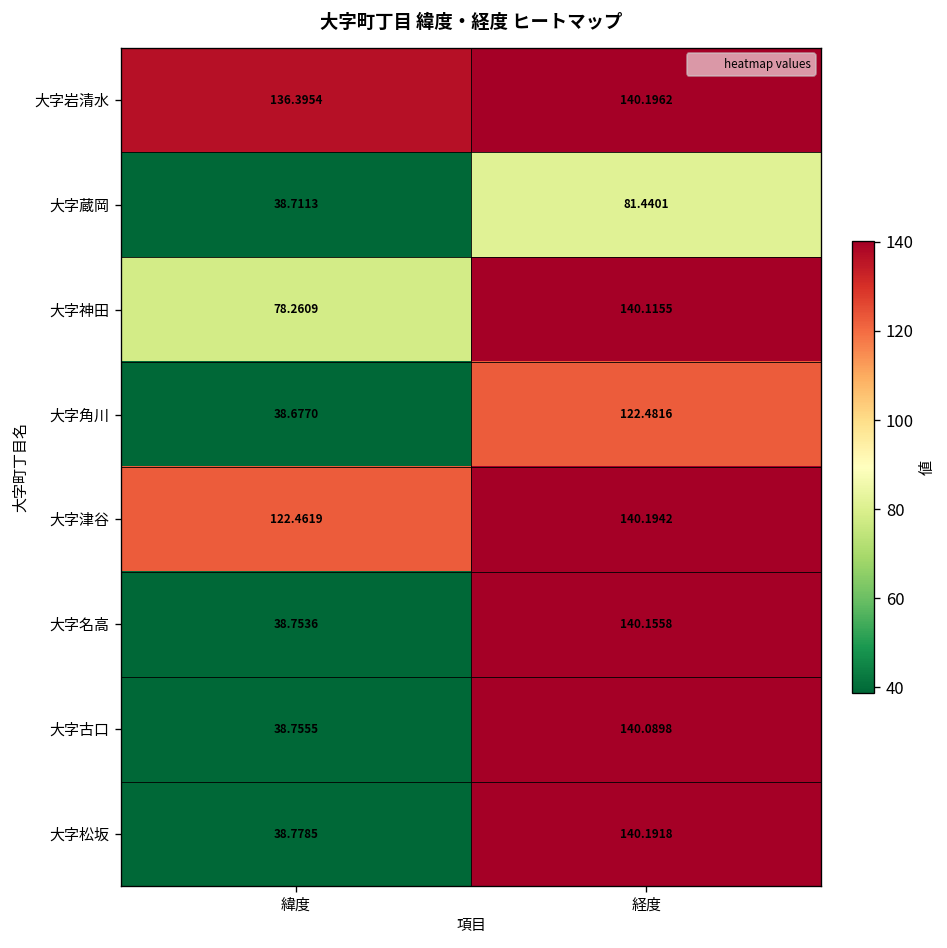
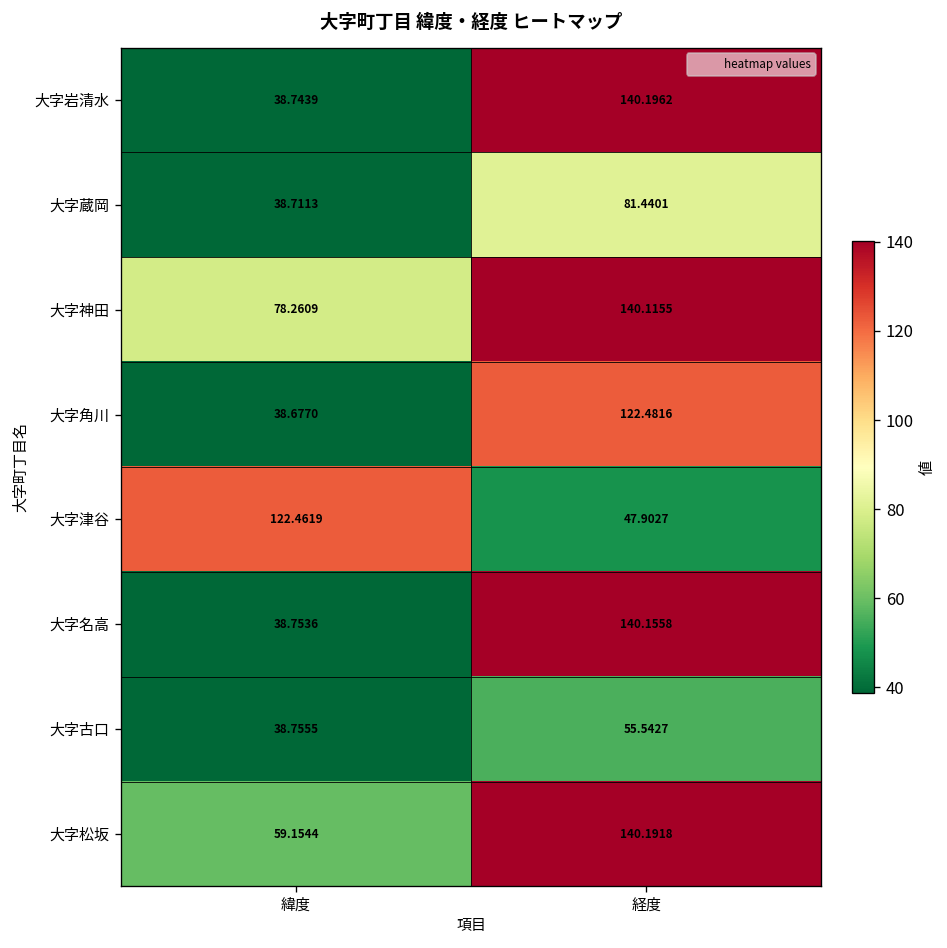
  {
    "大字岩清水": {
-     "緯度": 136.3954,
+     "緯度": 38.7439,
      "経度": 140.1962
    },
    "大字蔵岡": {
      "緯度": 38.7113,
      "経度": 81.4401
    },
    "大字神田": {
      "緯度": 78.2609,
      "経度": 140.1155
    },
    "大字角川": {
      "緯度": 38.6770,
      "経度": 122.4816
    },
    "大字津谷": {
      "緯度": 122.4619,
-     "経度": 140.1942
+     "経度": 47.9027
    },
    "大字名高": {
      "緯度": 38.7536,
      "経度": 140.1558
    },
    "大字古口": {
      "緯度": 38.7555,
-     "経度": 140.0898
+     "経度": 55.5427
    },
    "大字松坂": {
-     "緯度": 38.7785,
+     "緯度": 59.1544,
      "経度": 140.1918
    }
  }
